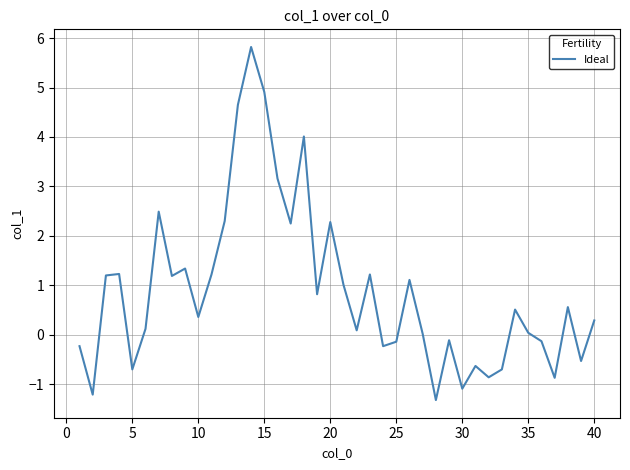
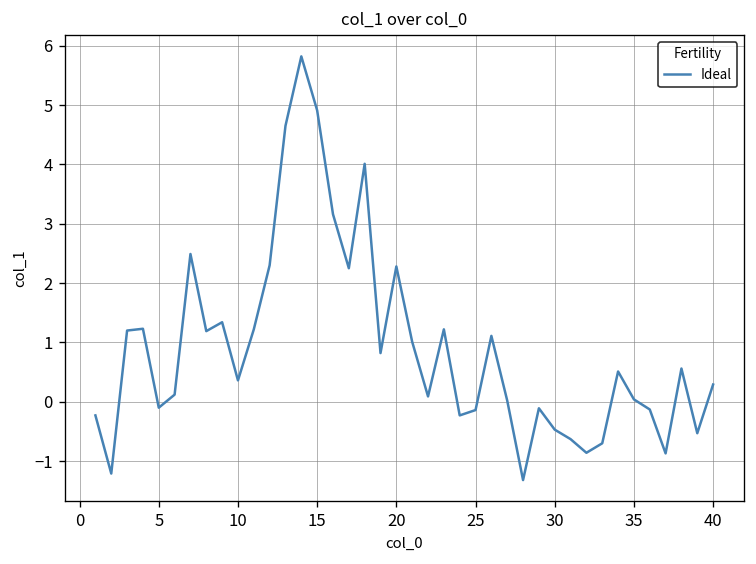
  {
-   "5": -0.7,
+   "5": -0.1,
    "10": 0.4,
    "15": 4.9,
    "20": 2.3,
    "25": -0.1,
-   "30": -1.1,
+   "30": -0.5,
    "35": 0.0,
    "40": 0.3
  }
